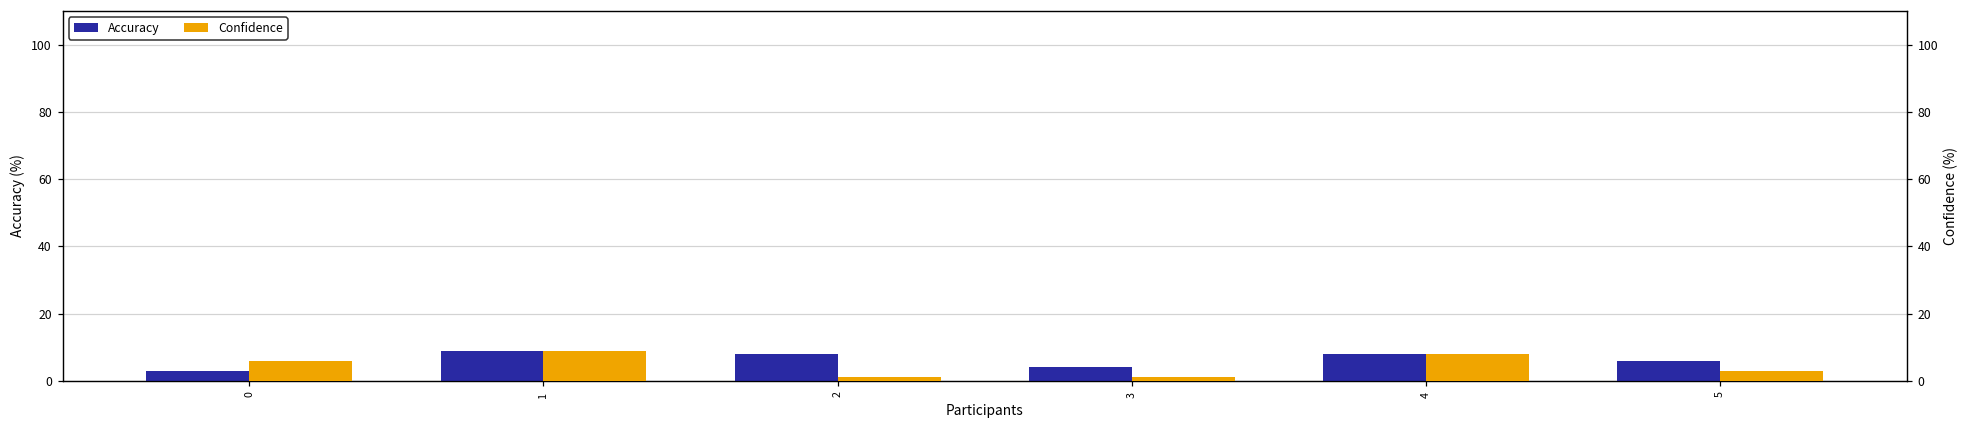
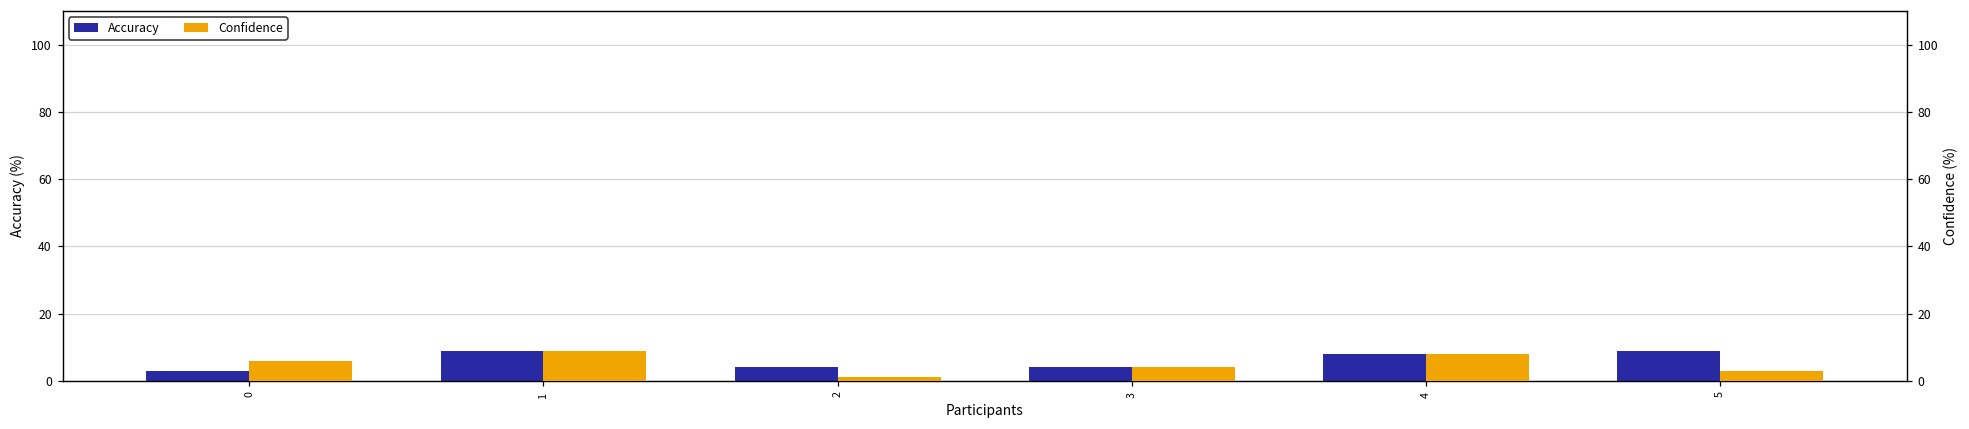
  {
    "Accuracy": {
      "0": 3,
      "1": 9,
-     "2": 8,
+     "2": 4,
      "3": 4,
      "4": 8,
-     "5": 6
+     "5": 9
    },
    "Confidence": {
      "0": 6,
      "1": 9,
      "2": 1,
-     "3": 1,
+     "3": 4,
      "4": 8,
      "5": 3
    }
  }
